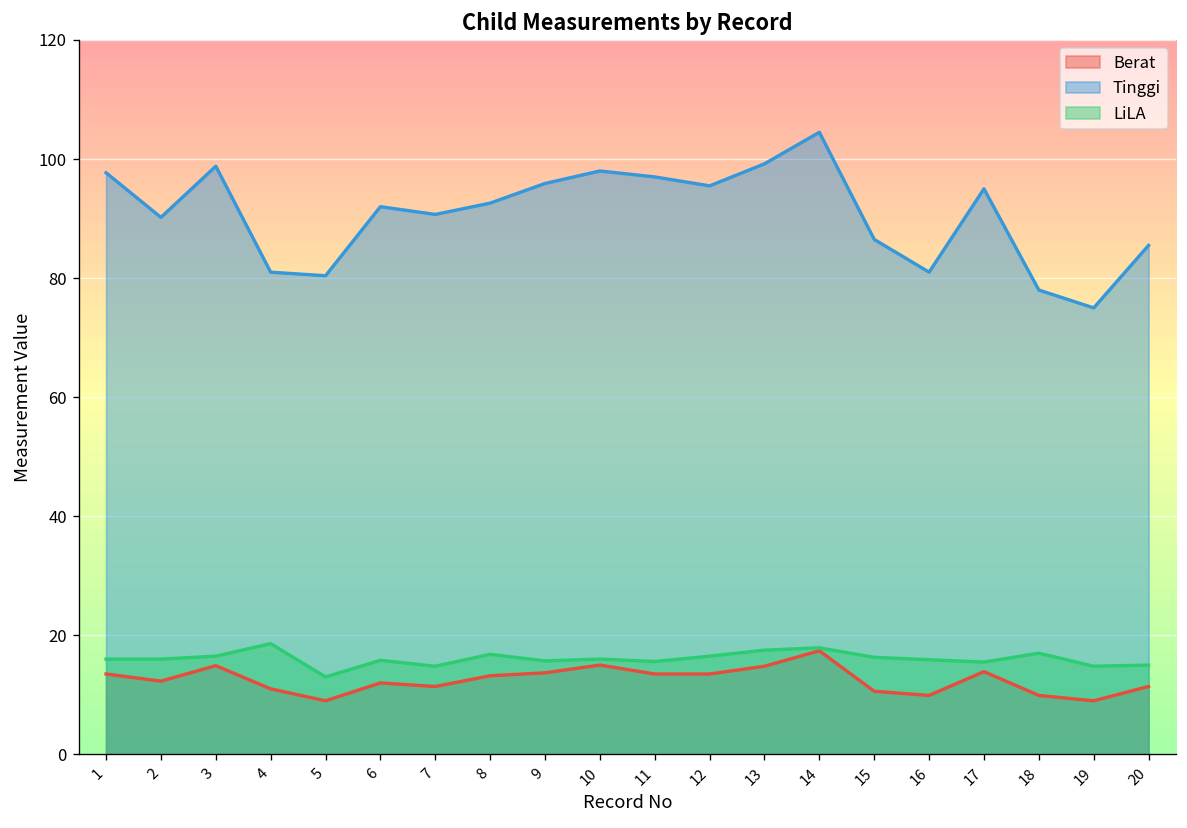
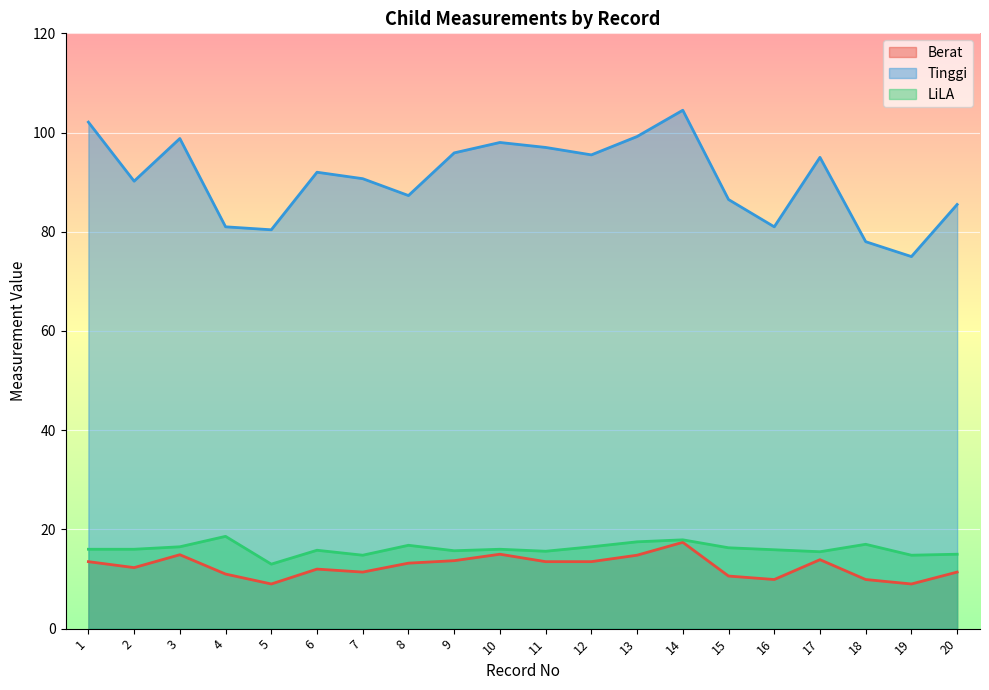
  {
    "Berat": {
      "1": 14,
      "2": 12,
      "3": 15,
      "4": 11,
      "5": 9,
      "6": 12,
      "7": 11,
      "8": 13,
      "9": 14,
      "10": 15,
      "11": 14,
      "12": 14,
      "13": 15,
      "15": 11,
      "16": 10,
      "17": 14,
      "18": 10,
      "19": 9,
      "20": 11
    },
    "Tinggi": {
-     "1": 98,
+     "1": 102,
      "2": 90,
      "3": 99,
      "4": 81,
      "5": 80,
      "6": 92,
      "7": 91,
-     "8": 93,
+     "8": 87,
      "9": 96,
      "10": 98,
      "11": 97,
      "12": 96,
      "13": 99,
      "14": 105,
      "15": 87,
      "16": 81,
      "17": 95,
      "18": 78,
      "19": 75,
      "20": 86
    },
    "LiLA": {
      "1": 16,
      "2": 16,
      "3": 17,
      "4": 19,
      "5": 13,
      "6": 16,
      "7": 15,
      "8": 17,
      "9": 16,
      "10": 16,
      "11": 16,
      "12": 17,
      "13": 18,
      "15": 16,
      "16": 16,
      "17": 16,
      "18": 17,
      "19": 15,
      "20": 15
    }
  }
